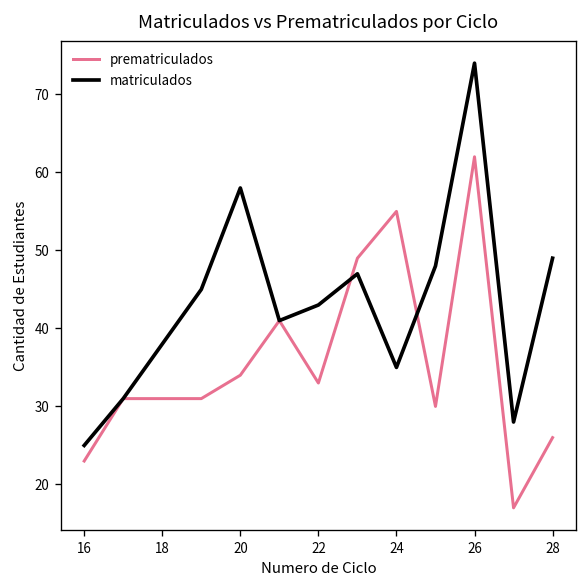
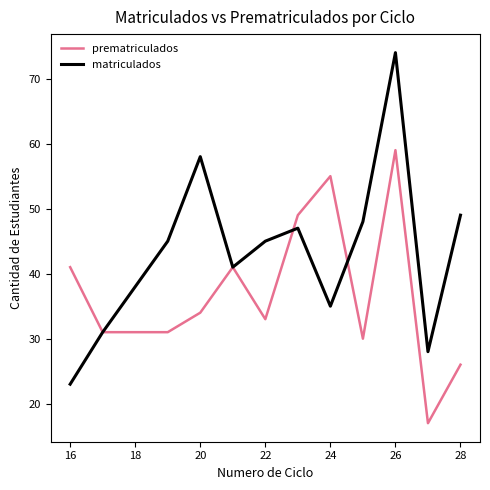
  {
    "prematriculados": {
-     "16": 23,
+     "16": 41,
      "20": 34,
      "22": 33,
      "24": 55,
-     "26": 62,
+     "26": 59,
      "28": 26
    },
    "matriculados": {
-     "16": 25,
+     "16": 23,
      "20": 58,
-     "22": 43,
+     "22": 45,
      "24": 35,
      "26": 74,
      "28": 49
    }
  }
